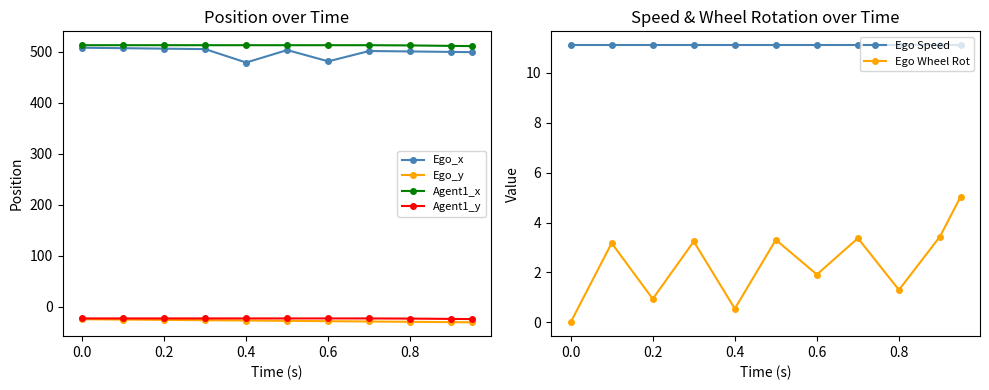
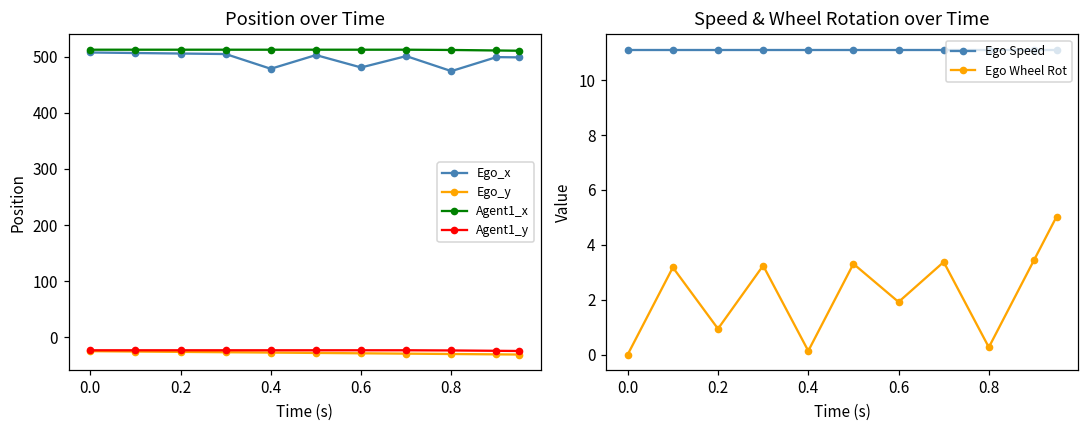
  {
    "Position over Time": {
      "Ego_x": {
        "0.2": 510,
        "0.4": 480,
        "0.6": 480,
-       "0.8": 500
+       "0.8": 470
      },
      "Ego_y": {
        "0.6": -30,
        "0.8": -30
      },
      "Agent1_x": {
        "0.2": 510,
        "0.4": 510,
        "0.6": 510,
        "0.8": 510
      },
      "Agent1_y": {
        "0.6": -20,
        "0.8": -20
      }
    },
    "Speed & Wheel Rotation over Time": {
      "Ego Speed": {
        "0.0": 11.1,
        "0.2": 11.1,
        "0.4": 11.1,
        "0.6": 11.1
      },
      "Ego Wheel Rot": {
        "0.0": 0.0,
        "0.2": 0.9,
-       "0.4": 0.5,
+       "0.4": 0.1,
        "0.6": 1.9,
-       "0.8": 1.3
+       "0.8": 0.3
      }
    }
  }
